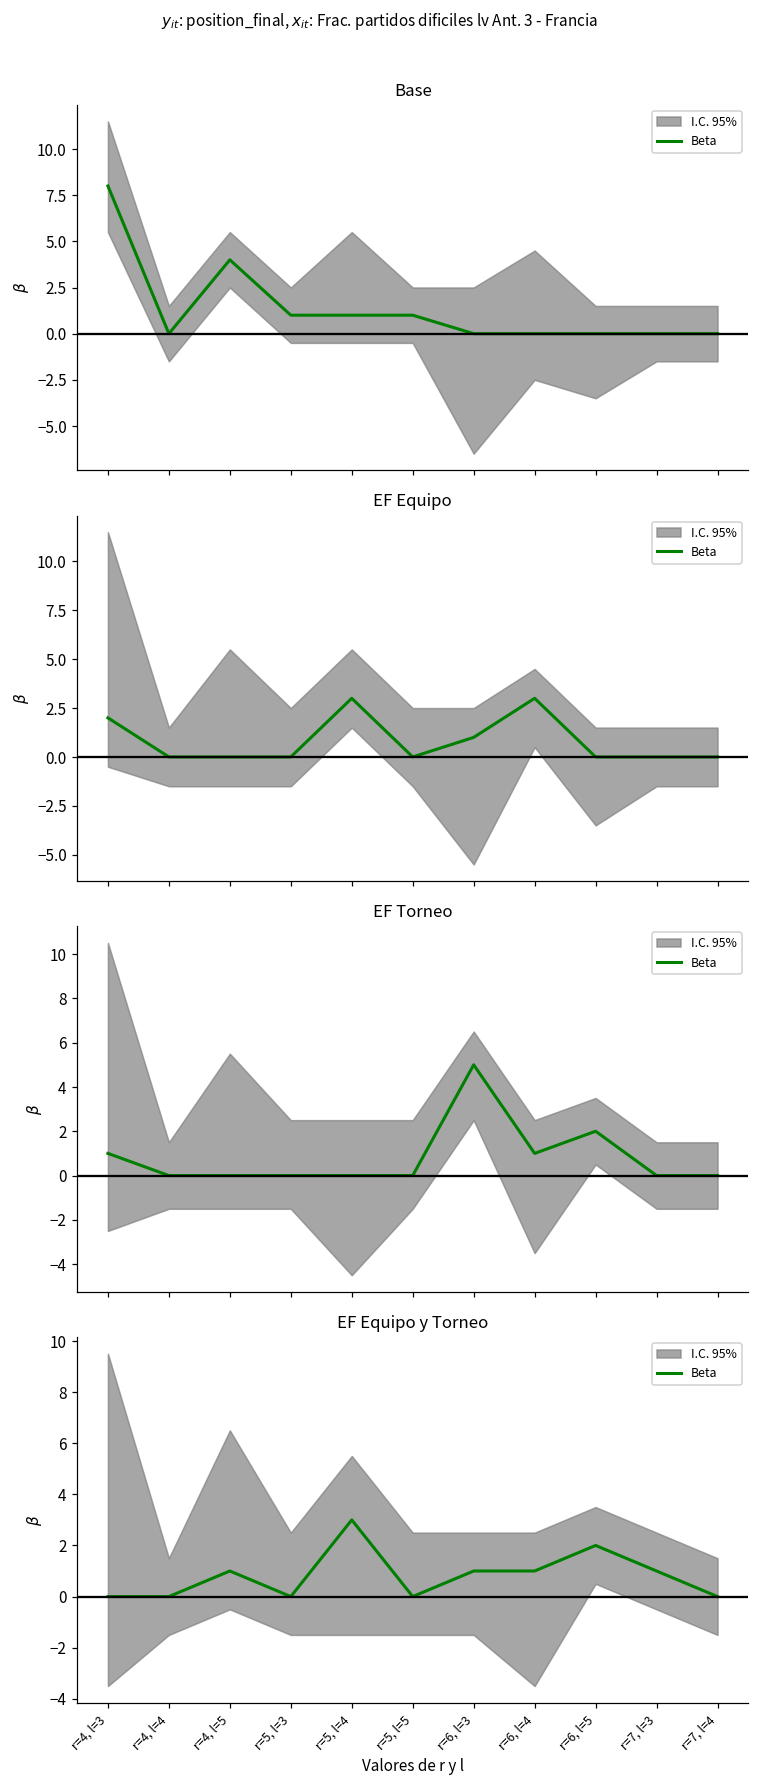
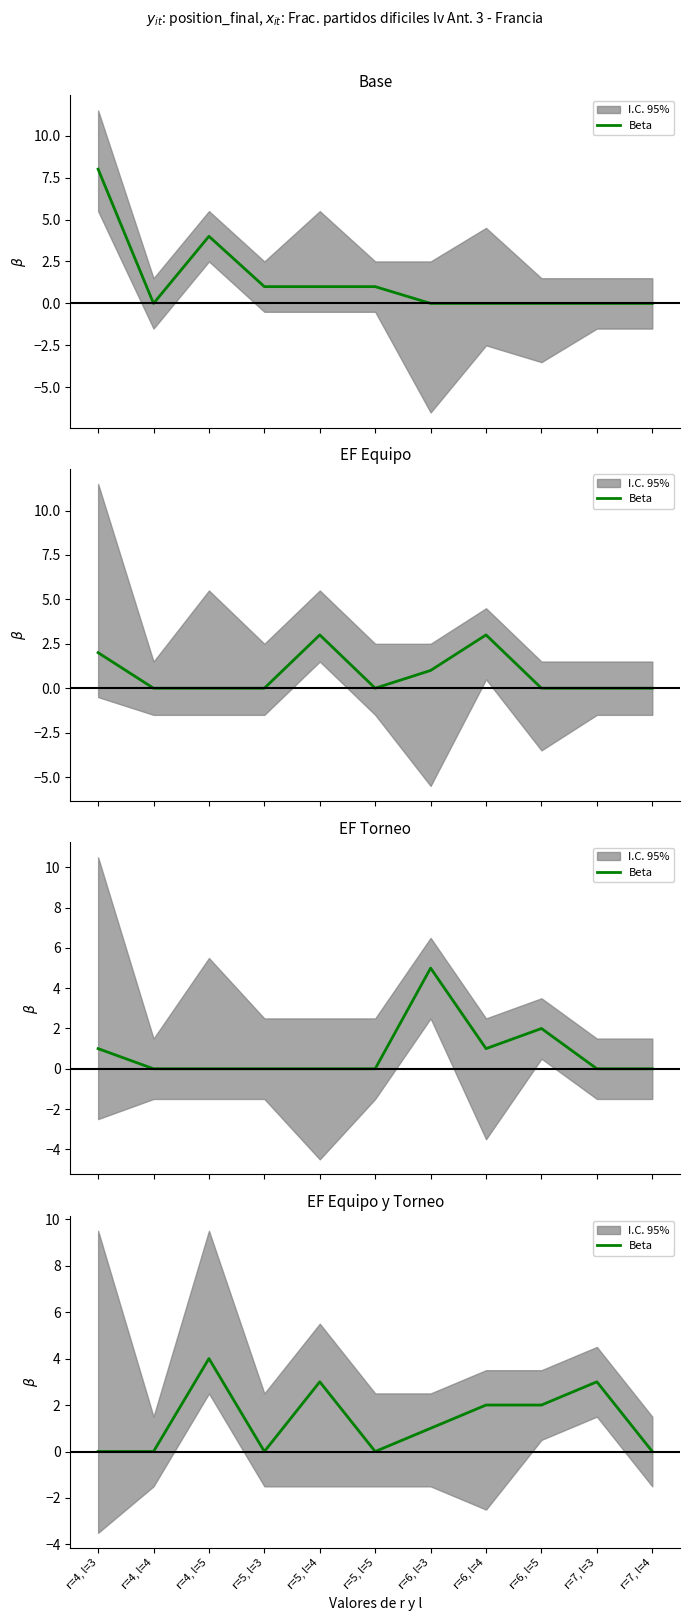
  {
    "EF Equipo y Torneo": {
      "Beta": {
        "r=4, l=3": 0,
        "r=4, l=4": 0,
-       "r=4, l=5": 1,
+       "r=4, l=5": 4,
        "r=5, l=3": 0,
        "r=5, l=4": 3,
        "r=5, l=5": 0,
        "r=6, l=3": 1,
-       "r=6, l=4": 1,
+       "r=6, l=4": 2,
        "r=6, l=5": 2,
-       "r=7, l=3": 1,
+       "r=7, l=3": 3,
        "r=7, l=4": 0
      }
    }
  }
